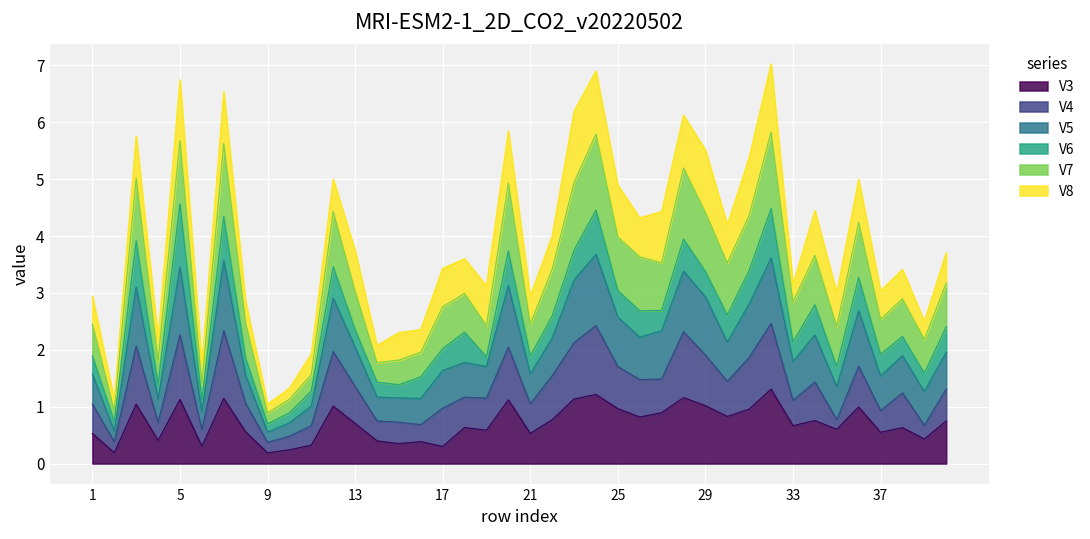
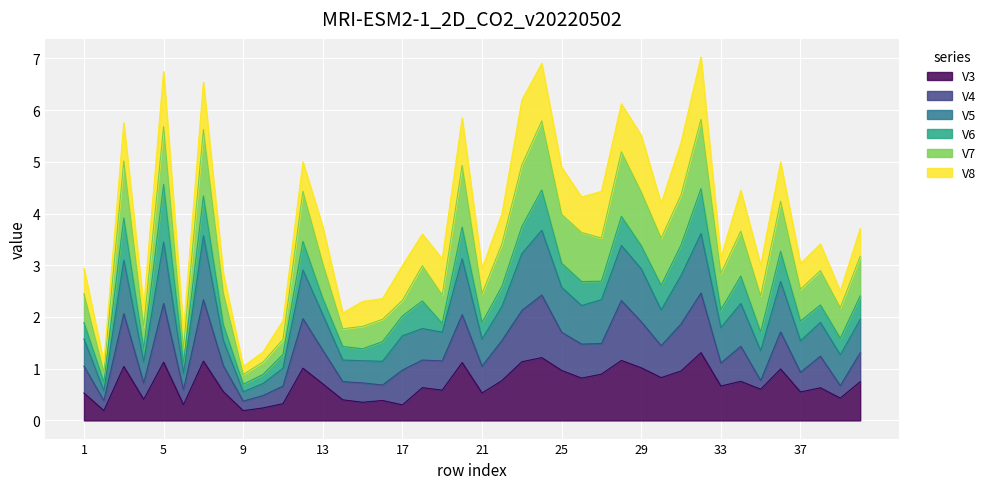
  {
    "V3": {
      "1": 0.5,
      "5": 1.1,
      "9": 0.2,
      "13": 0.7,
      "17": 0.3,
      "21": 0.5,
      "25": 1.0,
      "29": 1.0,
      "33": 0.7,
      "37": 0.6
    },
    "V7": {
      "1": 0.6,
      "5": 1.1,
      "9": 0.2,
      "13": 0.7,
-     "17": 0.7,
+     "17": 0.3,
      "21": 0.6,
      "25": 0.9,
      "29": 1.0,
      "33": 0.7,
      "37": 0.6
    },
    "V8": {
      "1": 0.5,
      "5": 1.1,
      "9": 0.2,
      "13": 0.7,
      "17": 0.7,
      "21": 0.5,
      "25": 0.9,
      "29": 1.1,
      "33": 0.3,
      "37": 0.5
    }
  }
